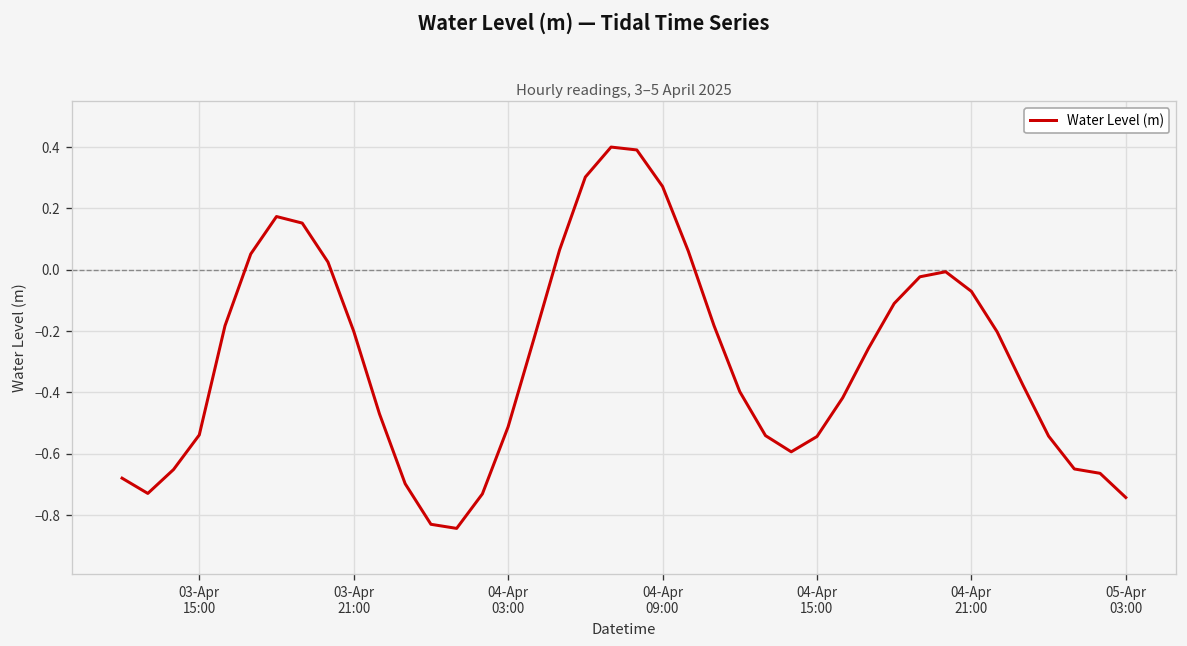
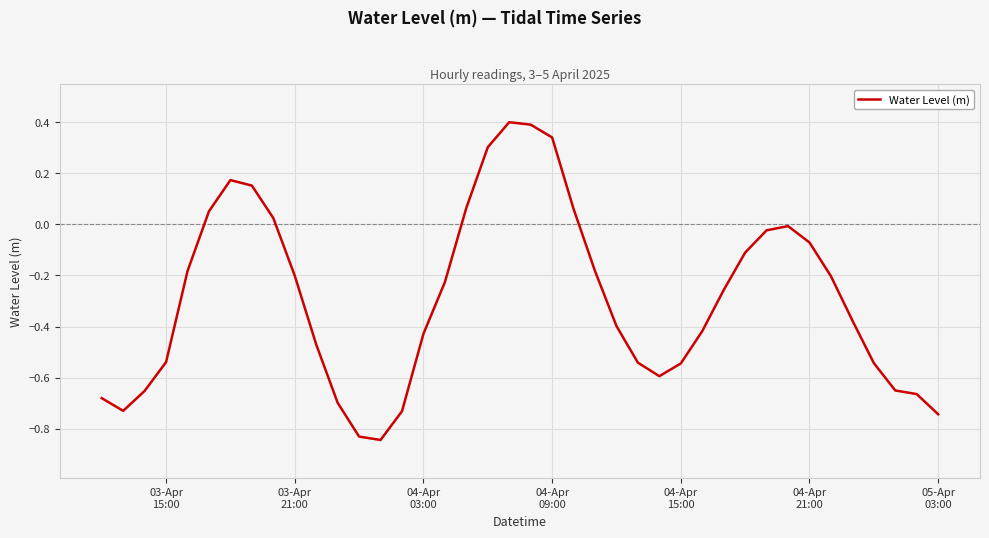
  {
    "03-Apr 15:00": -0.54,
    "03-Apr 21:00": -0.20,
-   "04-Apr 03:00": -0.51,
-   "04-Apr 09:00": 0.27,
+   "04-Apr 03:00": -0.43,
+   "04-Apr 09:00": 0.34,
    "04-Apr 15:00": -0.54,
    "04-Apr 21:00": -0.07,
    "05-Apr 03:00": -0.74
  }
